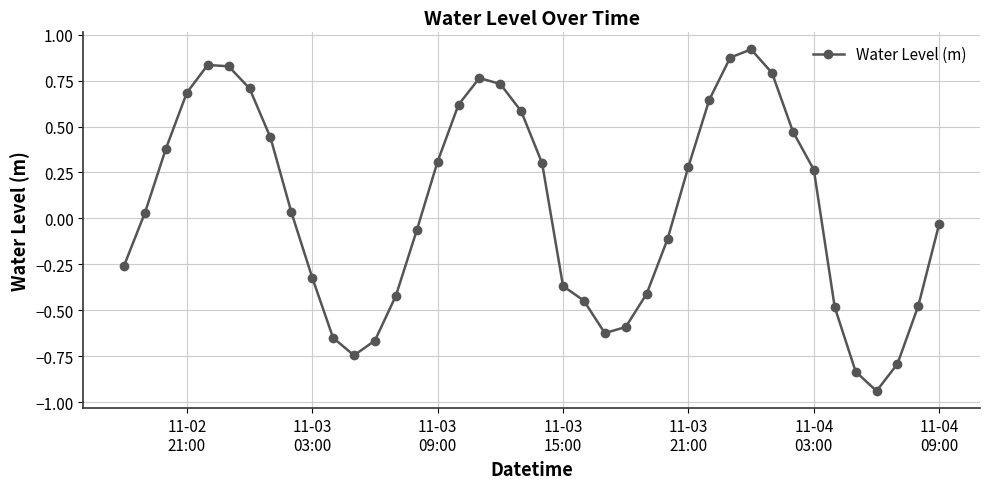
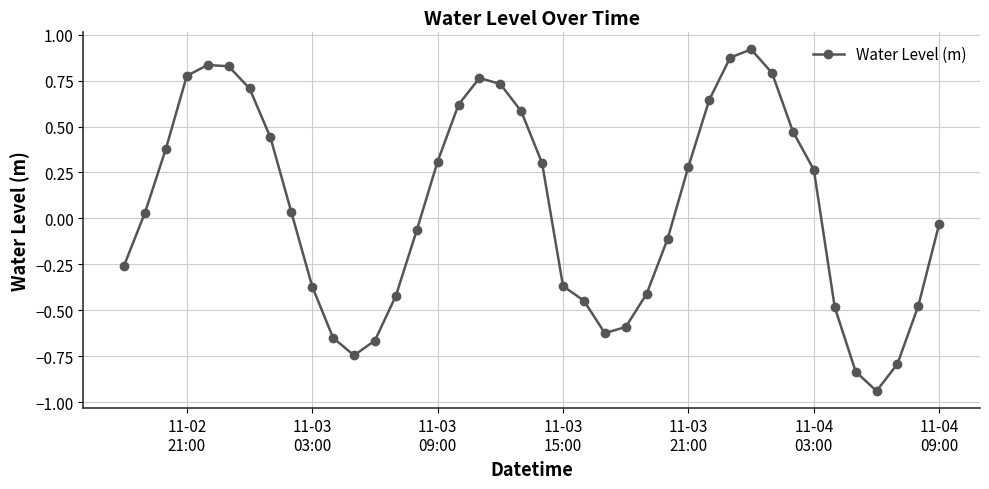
  {
-   "11-02 21:00": 0.68,
-   "11-03 03:00": -0.32,
+   "11-02 21:00": 0.78,
+   "11-03 03:00": -0.37,
    "11-03 09:00": 0.31,
    "11-03 15:00": -0.37,
    "11-03 21:00": 0.28,
    "11-04 03:00": 0.26,
    "11-04 09:00": -0.03
  }
